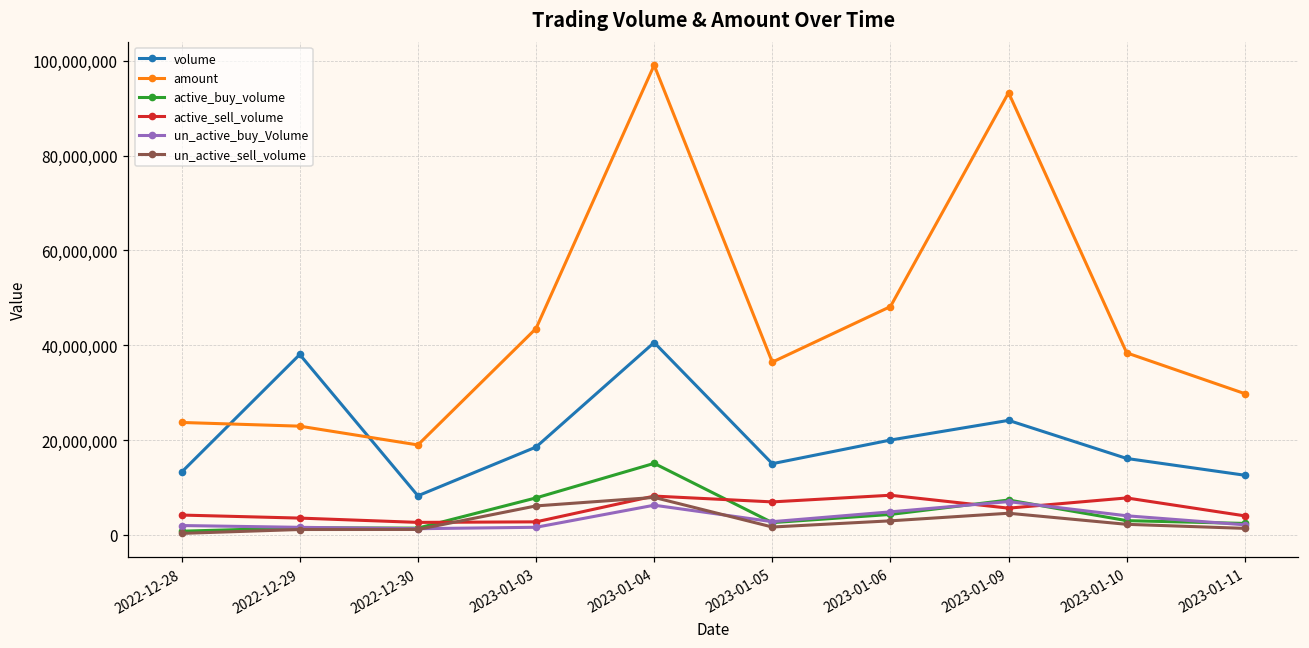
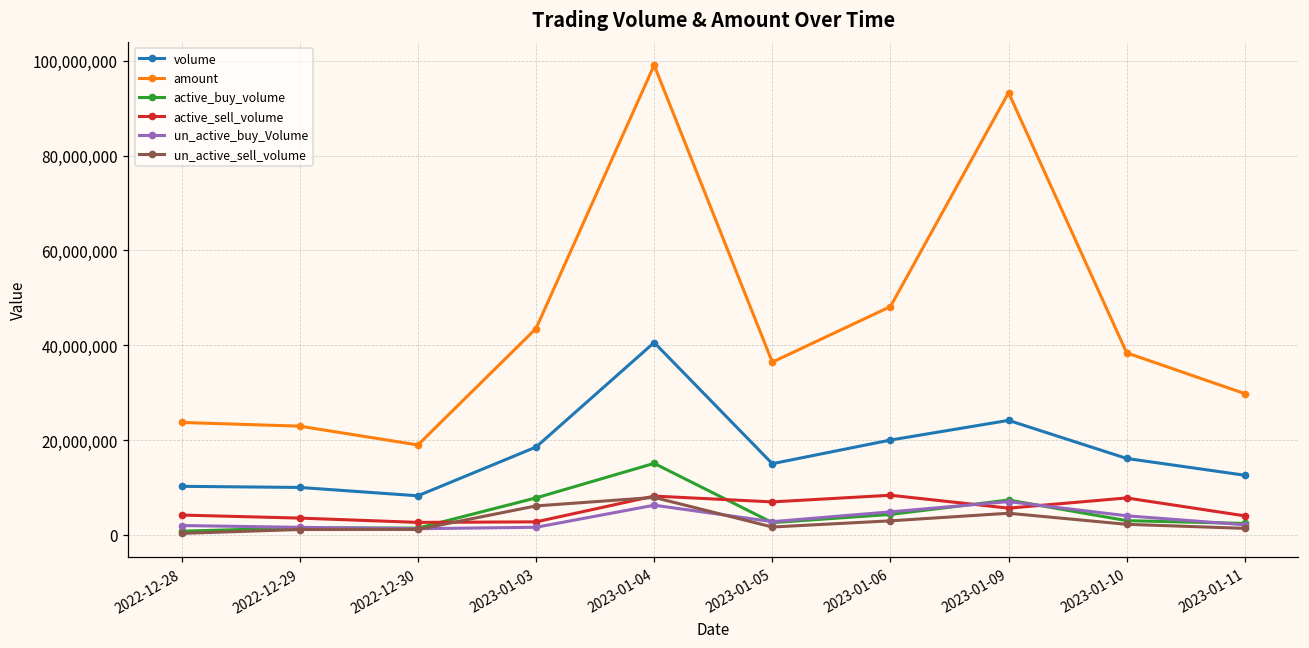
  {
    "volume": {
-     "2022-12-28": "13,000,000",
-     "2022-12-29": "38,000,000",
+     "2022-12-28": "10,000,000",
+     "2022-12-29": "10,000,000",
      "2022-12-30": "8,000,000",
      "2023-01-03": "19,000,000",
      "2023-01-04": "41,000,000",
      "2023-01-05": "15,000,000",
      "2023-01-06": "20,000,000",
      "2023-01-09": "24,000,000",
      "2023-01-10": "16,000,000",
      "2023-01-11": "13,000,000"
    },
    "amount": {
      "2022-12-28": "24,000,000",
      "2022-12-29": "23,000,000",
      "2022-12-30": "19,000,000",
      "2023-01-03": "44,000,000",
      "2023-01-04": "99,000,000",
      "2023-01-05": "36,000,000",
      "2023-01-06": "48,000,000",
      "2023-01-09": "93,000,000",
      "2023-01-10": "38,000,000",
      "2023-01-11": "30,000,000"
    },
    "active_buy_volume": {
      "2023-01-03": "8,000,000",
      "2023-01-04": "15,000,000",
      "2023-01-10": "3,000,000"
    },
    "active_sell_volume": {
      "2022-12-28": "4,000,000",
      "2022-12-29": "4,000,000",
      "2022-12-30": "3,000,000",
      "2023-01-03": "3,000,000",
      "2023-01-05": "7,000,000",
      "2023-01-06": "8,000,000",
      "2023-01-09": "6,000,000",
      "2023-01-10": "8,000,000",
      "2023-01-11": "4,000,000"
    },
    "un_active_buy_Volume": {
      "2022-12-28": "2,000,000",
      "2023-01-03": "2,000,000",
      "2023-01-04": "6,000,000",
      "2023-01-10": "4,000,000"
    },
    "un_active_sell_volume": {
      "2023-01-03": "6,000,000",
      "2023-01-05": "2,000,000",
      "2023-01-06": "3,000,000",
      "2023-01-09": "5,000,000",
      "2023-01-10": "2,000,000",
      "2023-01-11": "1,000,000"
    }
  }
